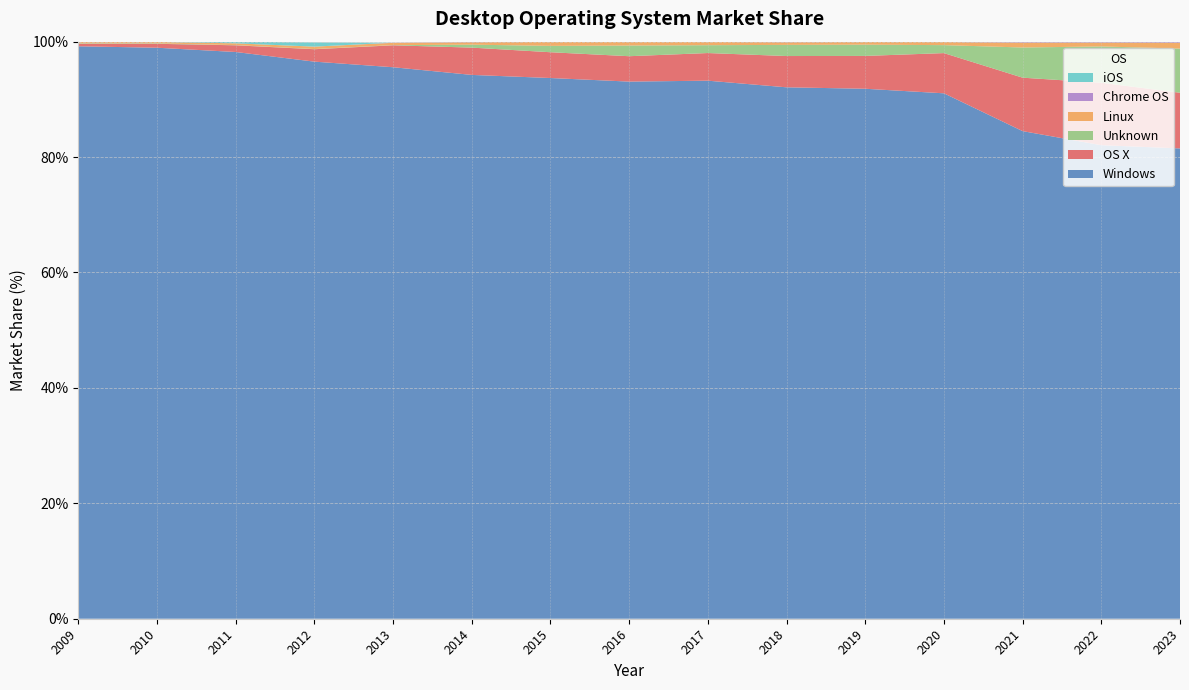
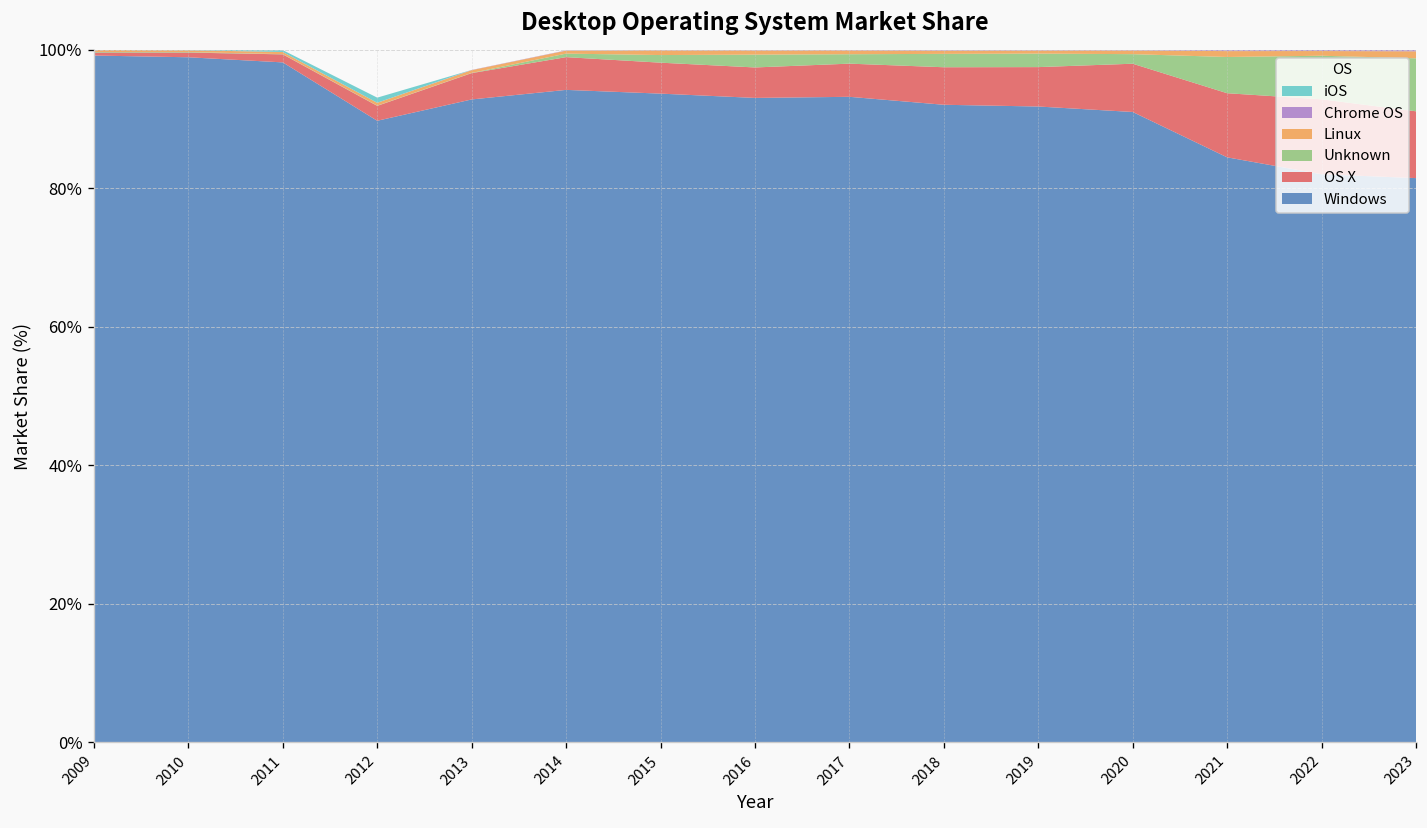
  {
    "Windows": {
      "2010": "99%",
      "2011": "98%",
-     "2012": "97%",
-     "2013": "96%",
+     "2012": "90%",
+     "2013": "93%",
      "2014": "94%",
      "2015": "94%",
      "2016": "93%",
      "2017": "93%",
      "2018": "92%",
      "2019": "92%",
      "2020": "91%",
      "2021": "85%",
      "2023": "82%"
    },
    "OS X": {
      "2014": "5%",
      "2015": "4%",
      "2016": "4%",
      "2017": "5%",
      "2018": "5%",
      "2019": "6%",
      "2020": "7%",
      "2021": "9%",
      "2023": "10%"
    },
    "Unknown": {
      "2015": "1%",
      "2016": "2%",
      "2017": "1%",
      "2018": "2%",
      "2019": "2%",
      "2020": "1%",
      "2021": "5%",
      "2022": "6%",
      "2023": "8%"
    },
    "iOS": {
      "2012": "1%"
    }
  }
